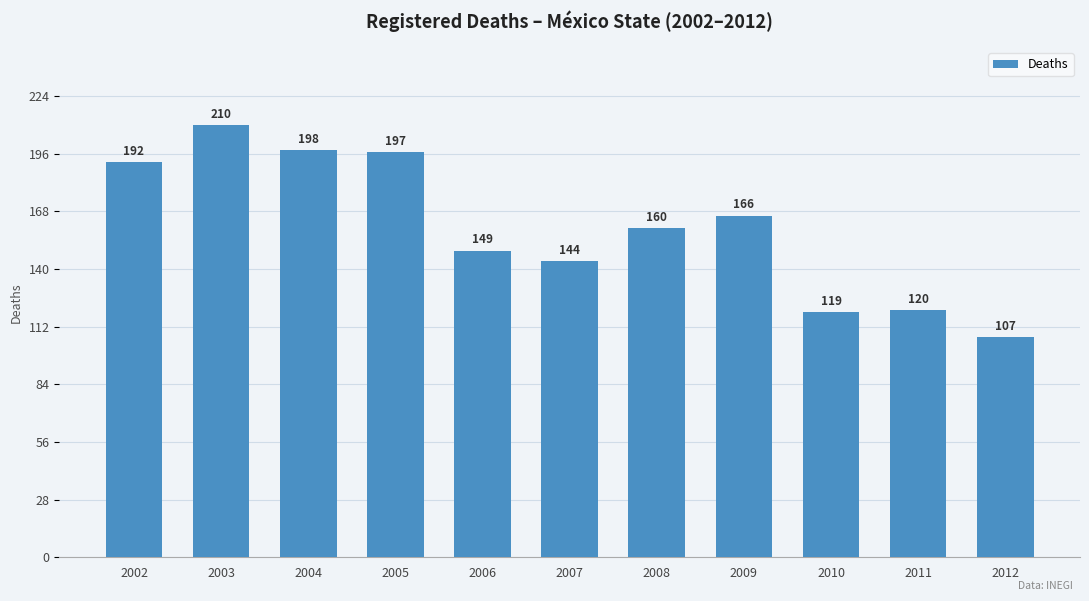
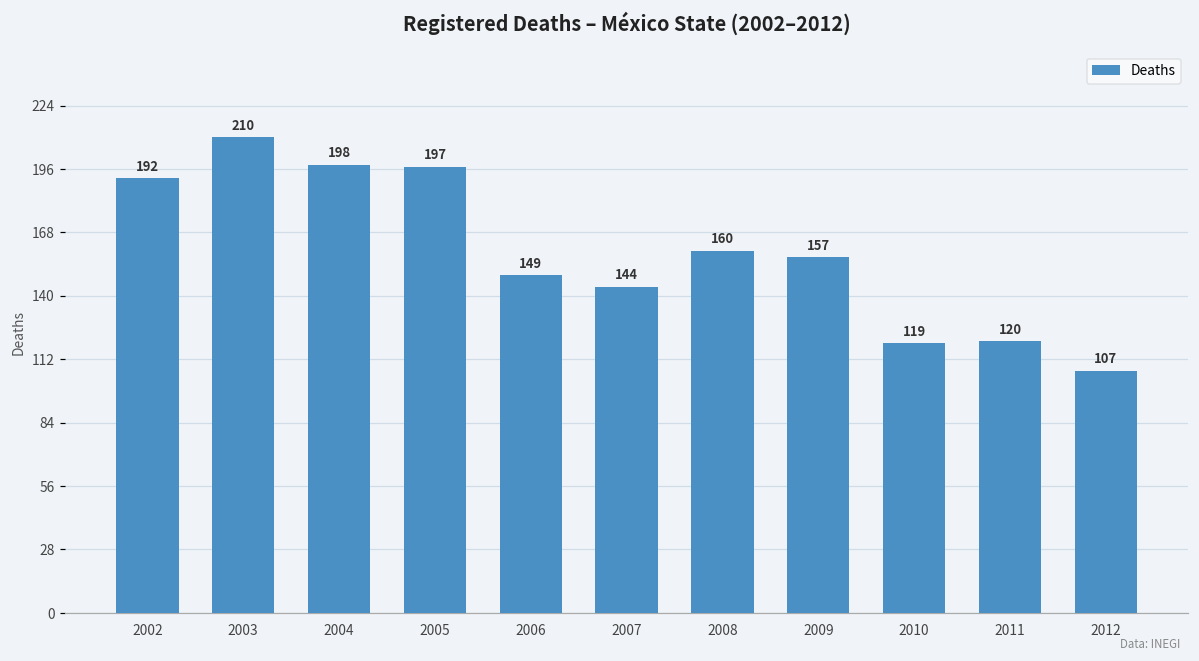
  {
    "2002": 192,
    "2003": 210,
    "2004": 198,
    "2005": 197,
    "2006": 149,
    "2007": 144,
    "2008": 160,
-   "2009": 166,
+   "2009": 157,
    "2010": 119,
    "2011": 120,
    "2012": 107
  }
